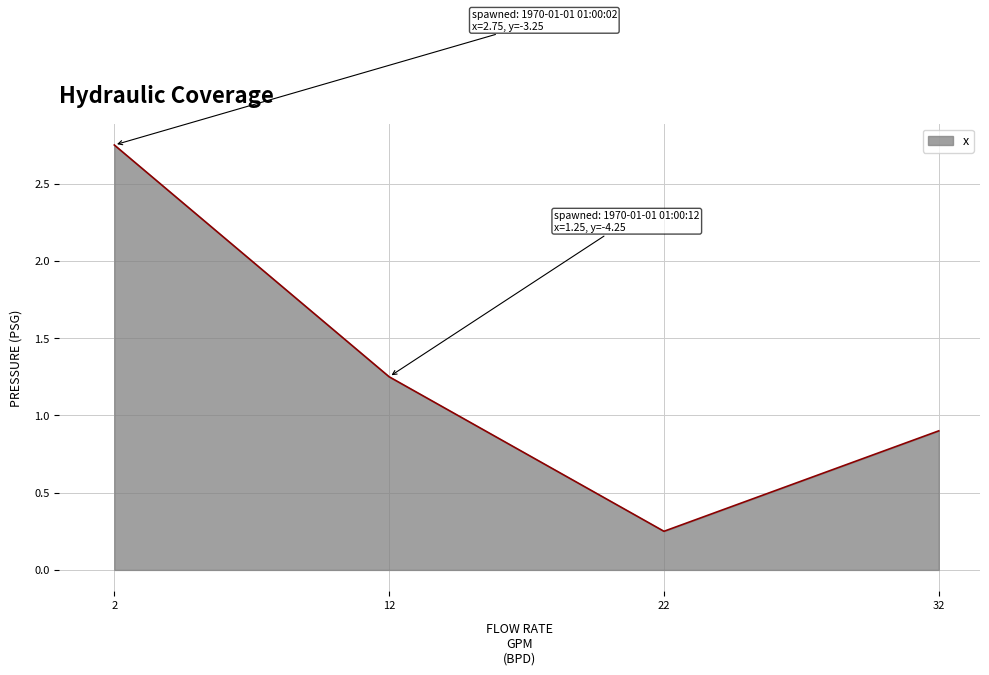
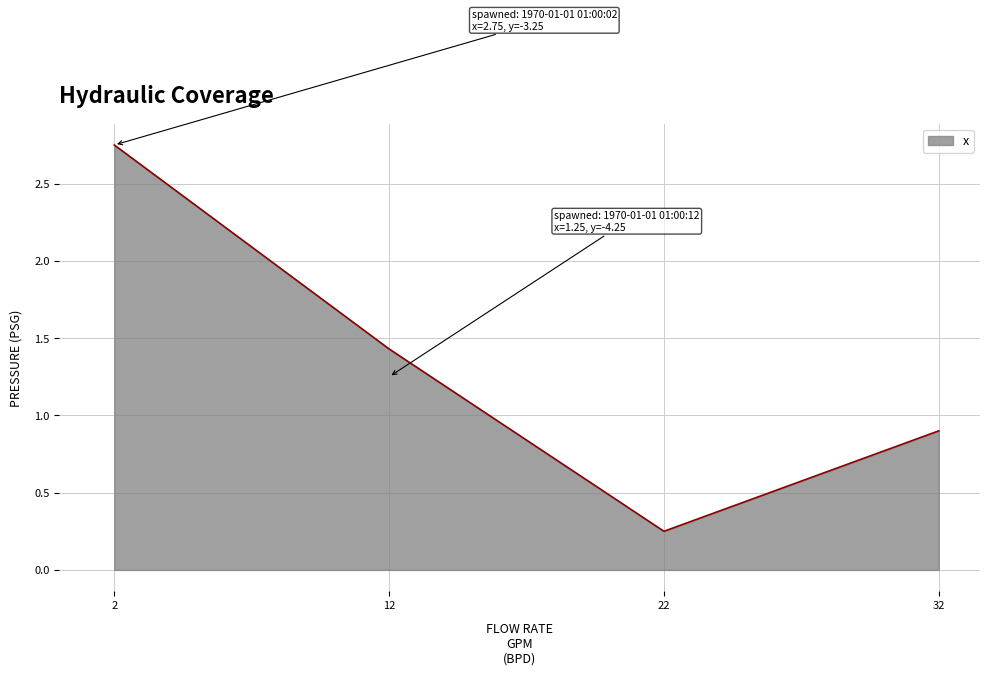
  {
-   "12": 1.25,
+   "12": 1.43,
    "22": 0.25,
    "32": 0.90
  }
